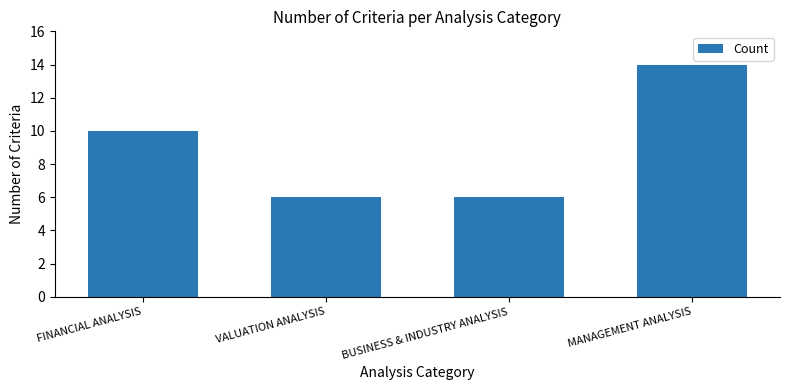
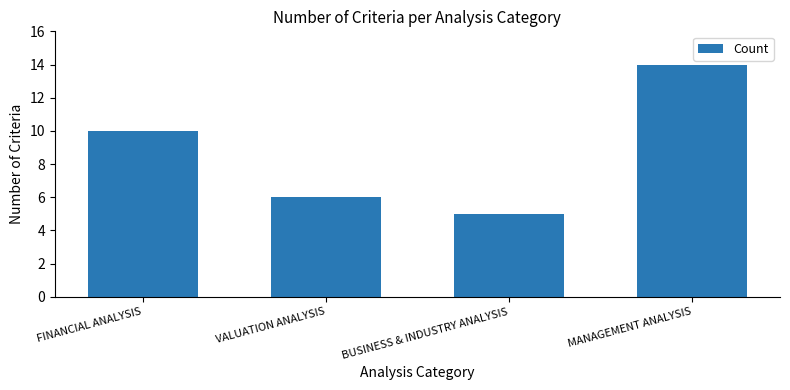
  {
    "FINANCIAL ANALYSIS": 10,
    "VALUATION ANALYSIS": 6,
-   "BUSINESS & INDUSTRY ANALYSIS": 6,
+   "BUSINESS & INDUSTRY ANALYSIS": 5,
    "MANAGEMENT ANALYSIS": 14
  }
